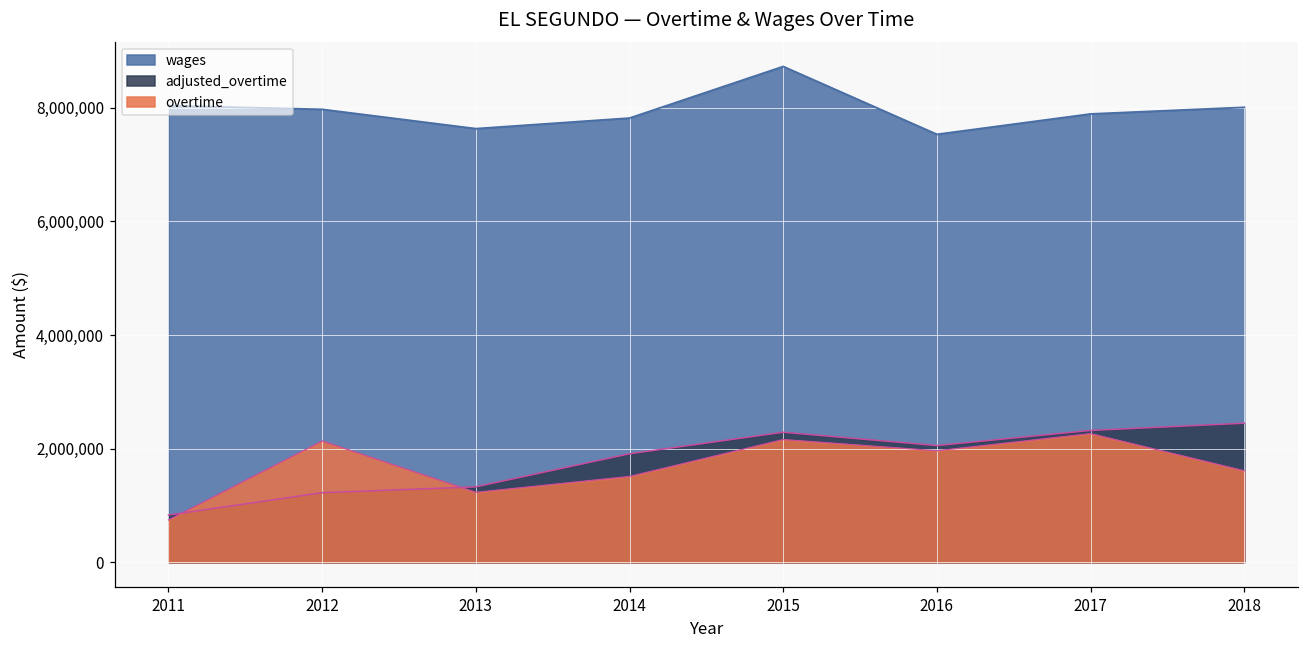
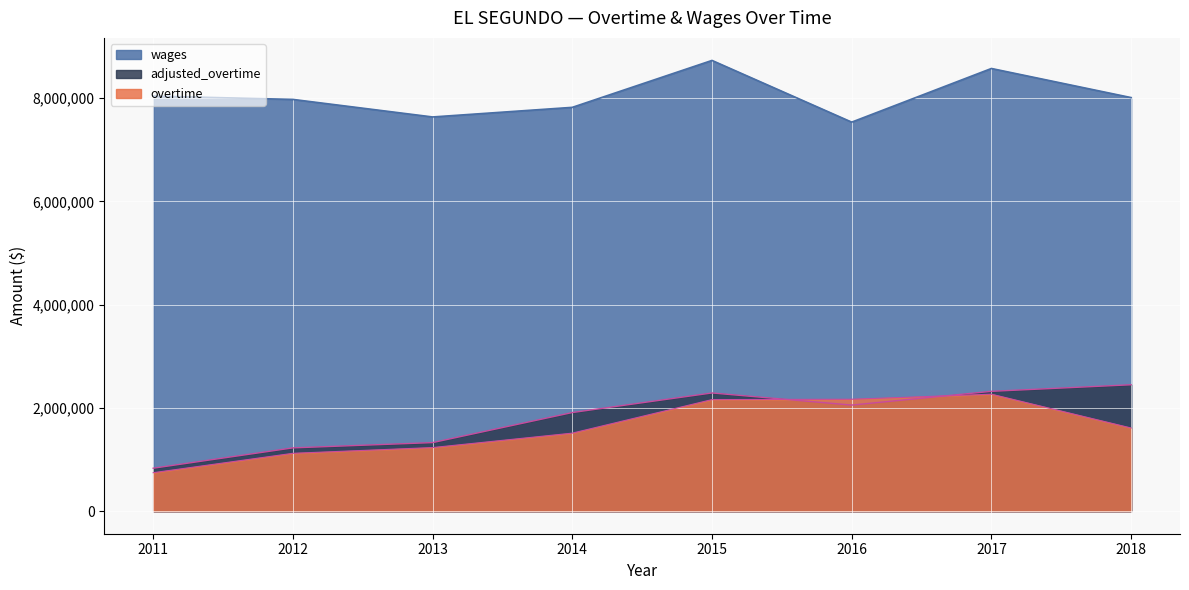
  {
    "wages": {
      "2012": "8,000,000",
      "2013": "7,600,000",
      "2014": "7,800,000",
      "2015": "8,700,000",
      "2016": "7,500,000",
-     "2017": "7,900,000",
+     "2017": "8,600,000",
      "2018": "8,000,000"
    },
    "adjusted_overtime": {
      "2011": "800,000",
      "2012": "1,200,000",
      "2013": "1,300,000",
      "2014": "1,900,000",
      "2015": "2,300,000",
      "2016": "2,100,000",
      "2017": "2,300,000",
      "2018": "2,400,000"
    },
    "overtime": {
      "2011": "700,000",
-     "2012": "2,100,000",
+     "2012": "1,100,000",
      "2013": "1,200,000",
      "2014": "1,500,000",
      "2015": "2,200,000",
-     "2016": "2,000,000",
+     "2016": "2,200,000",
      "2017": "2,300,000",
      "2018": "1,600,000"
    }
  }
